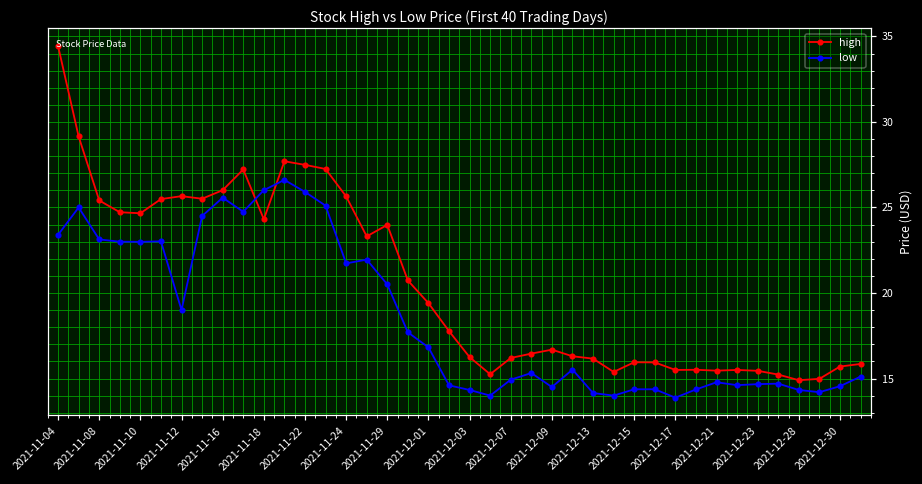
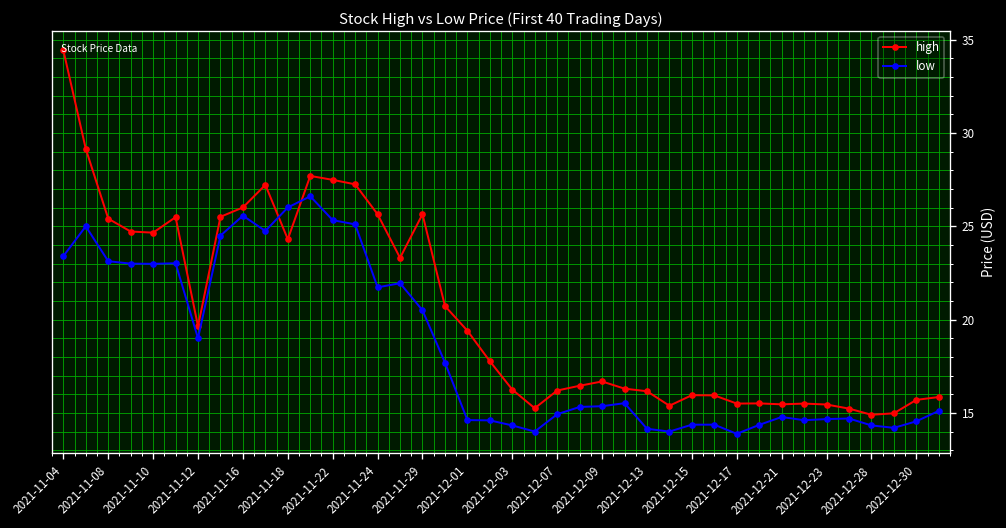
  {
    "high": {
      "2021-11-04": 34.4,
      "2021-11-08": 25.4,
      "2021-11-10": 24.7,
-     "2021-11-12": 25.7,
+     "2021-11-12": 19.6,
      "2021-11-16": 26.0,
      "2021-11-18": 24.3,
      "2021-11-22": 27.5,
      "2021-11-24": 25.6,
-     "2021-11-29": 24.0,
+     "2021-11-29": 25.7,
      "2021-12-01": 19.4,
      "2021-12-03": 16.3,
      "2021-12-07": 16.2,
      "2021-12-09": 16.7,
      "2021-12-13": 16.2,
      "2021-12-15": 16.0,
      "2021-12-17": 15.5,
      "2021-12-21": 15.5,
      "2021-12-23": 15.5,
      "2021-12-28": 14.9,
      "2021-12-30": 15.7
    },
    "low": {
      "2021-11-04": 23.4,
      "2021-11-08": 23.1,
      "2021-11-10": 23.0,
      "2021-11-12": 19.0,
      "2021-11-16": 25.6,
      "2021-11-18": 26.0,
-     "2021-11-22": 25.9,
+     "2021-11-22": 25.3,
      "2021-11-24": 21.7,
      "2021-11-29": 20.5,
-     "2021-12-01": 16.8,
+     "2021-12-01": 14.6,
      "2021-12-03": 14.3,
      "2021-12-07": 14.9,
-     "2021-12-09": 14.5,
+     "2021-12-09": 15.4,
      "2021-12-13": 14.2,
      "2021-12-15": 14.4,
      "2021-12-17": 13.9,
      "2021-12-21": 14.8,
      "2021-12-23": 14.7,
      "2021-12-28": 14.3,
      "2021-12-30": 14.6
    }
  }
